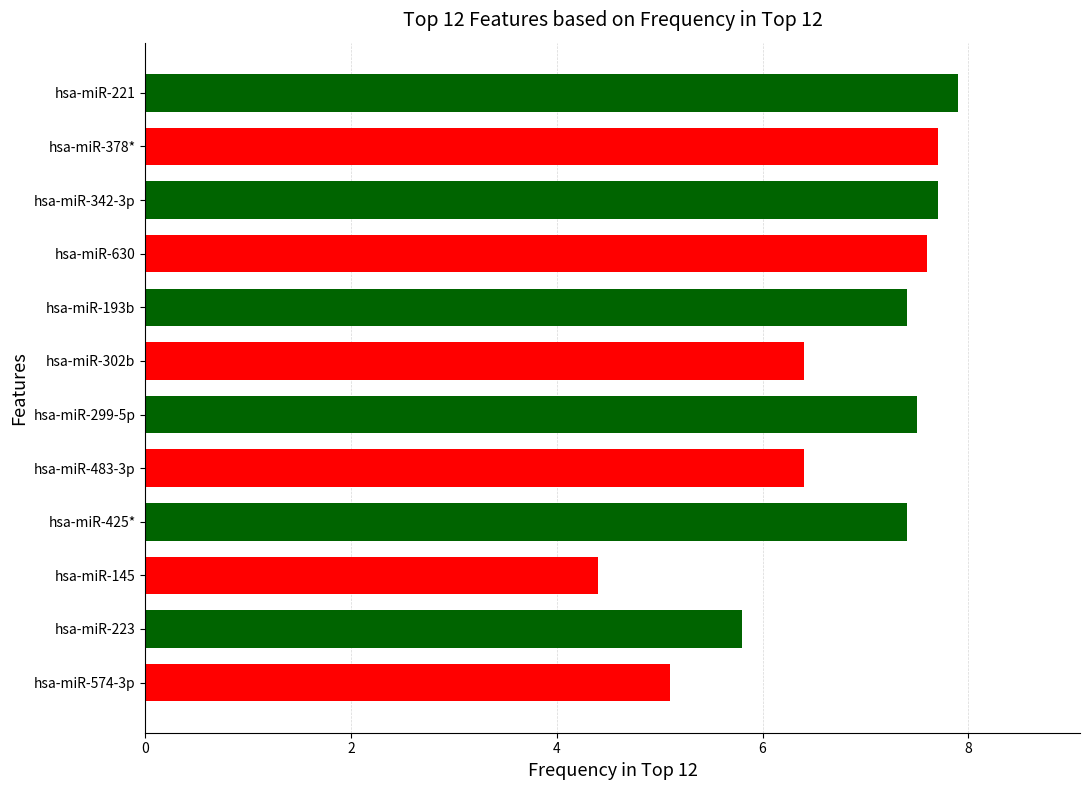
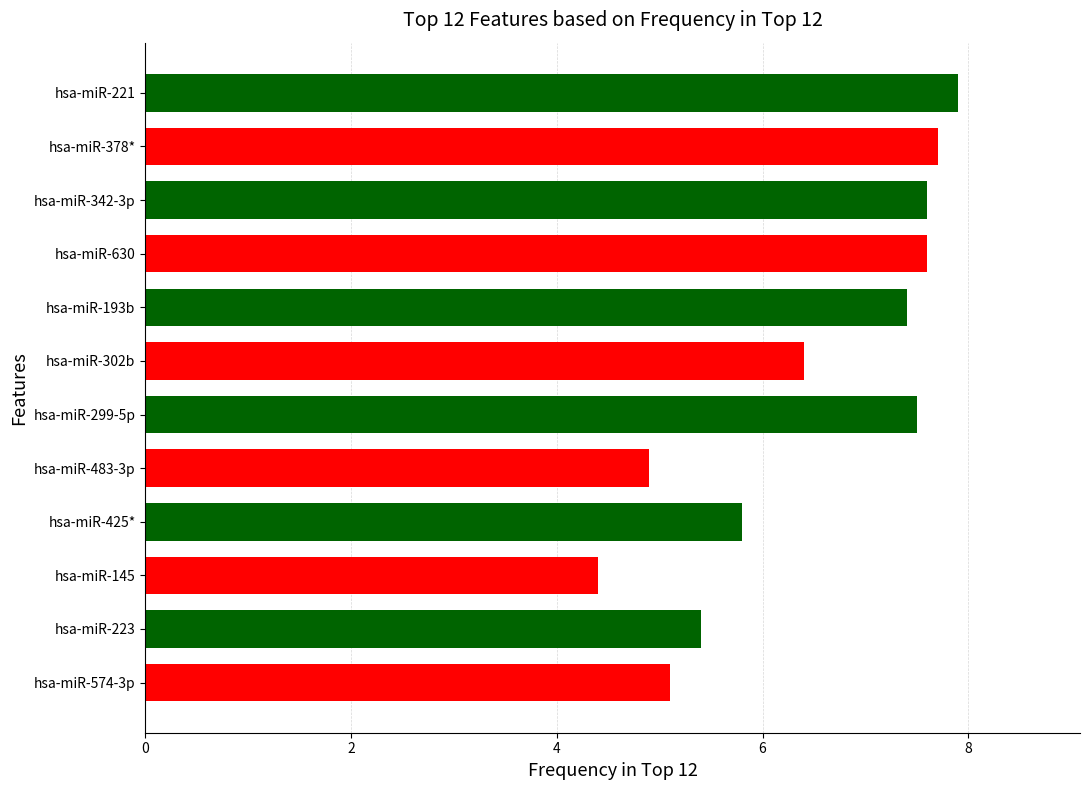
  {
    "hsa-miR-221": 7.9,
    "hsa-miR-378*": 7.7,
-   "hsa-miR-342-3p": 7.7,
+   "hsa-miR-342-3p": 7.6,
    "hsa-miR-630": 7.6,
    "hsa-miR-193b": 7.4,
    "hsa-miR-302b": 6.4,
    "hsa-miR-299-5p": 7.5,
-   "hsa-miR-483-3p": 6.4,
-   "hsa-miR-425*": 7.4,
+   "hsa-miR-483-3p": 4.9,
+   "hsa-miR-425*": 5.8,
    "hsa-miR-145": 4.4,
-   "hsa-miR-223": 5.8,
+   "hsa-miR-223": 5.4,
    "hsa-miR-574-3p": 5.1
  }
